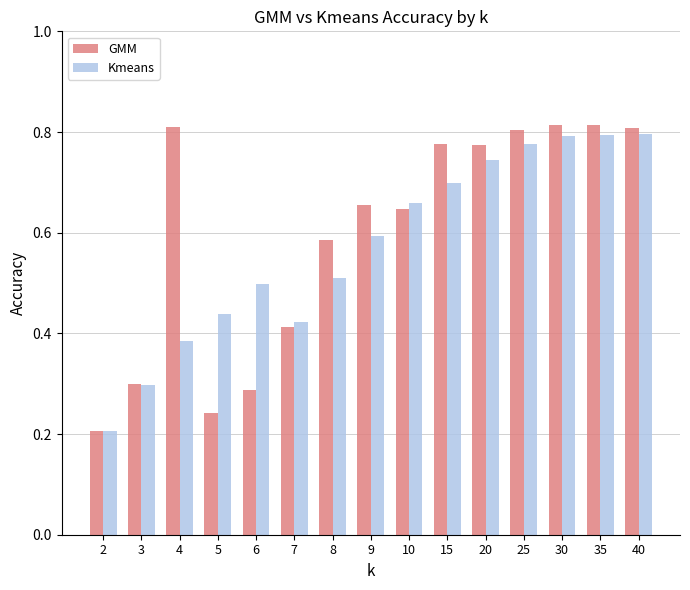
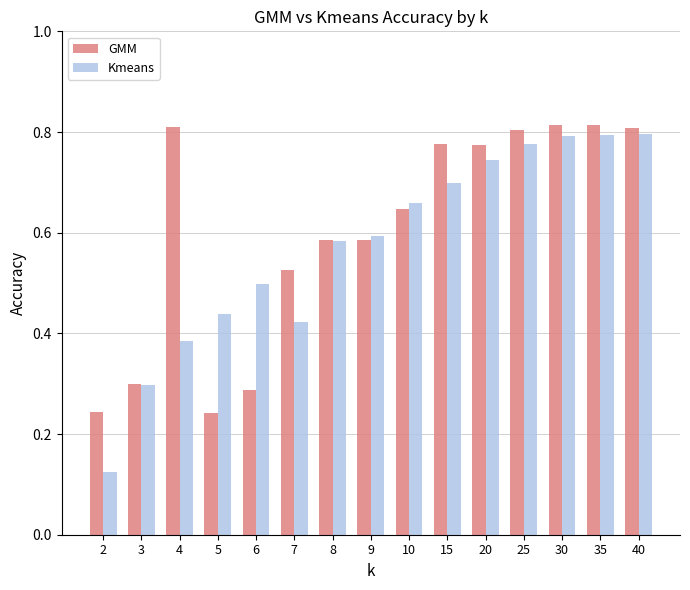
  {
    "GMM": {
-     "2": 0.21,
+     "2": 0.24,
      "3": 0.30,
      "4": 0.81,
      "5": 0.24,
      "6": 0.29,
-     "7": 0.41,
+     "7": 0.53,
      "8": 0.59,
-     "9": 0.66,
+     "9": 0.59,
      "10": 0.65,
      "15": 0.78,
      "20": 0.77,
      "25": 0.80,
      "30": 0.81,
      "35": 0.81,
      "40": 0.81
    },
    "Kmeans": {
-     "2": 0.21,
+     "2": 0.12,
      "3": 0.30,
      "4": 0.38,
      "5": 0.44,
      "6": 0.50,
      "7": 0.42,
-     "8": 0.51,
+     "8": 0.58,
      "9": 0.59,
      "10": 0.66,
      "15": 0.70,
      "20": 0.75,
      "25": 0.78,
      "30": 0.79,
      "35": 0.79,
      "40": 0.80
    }
  }
